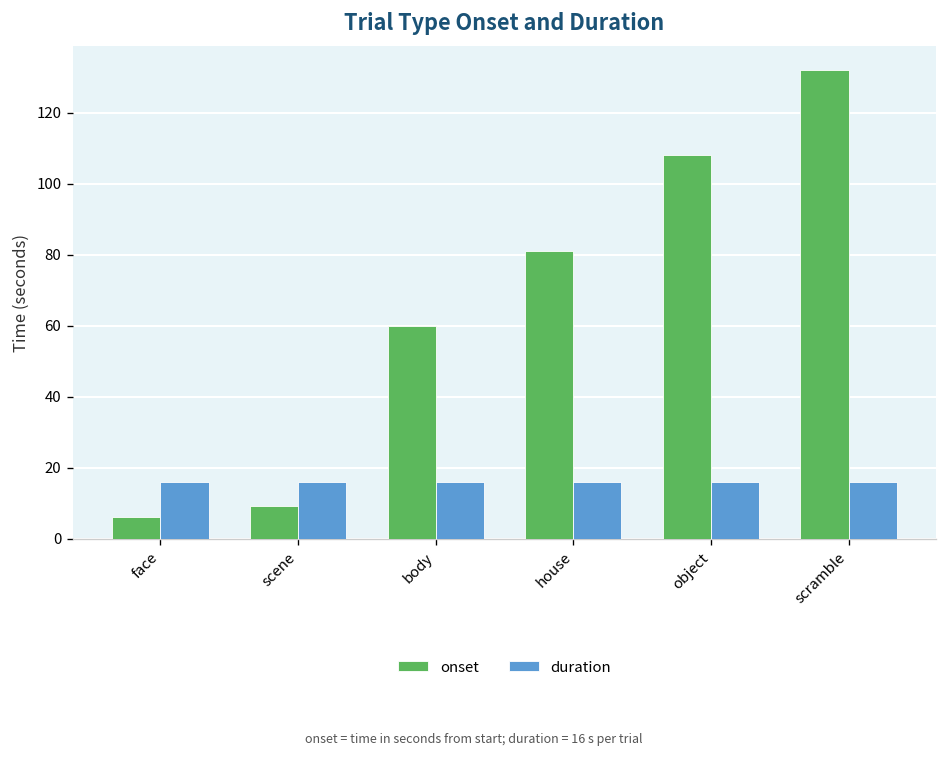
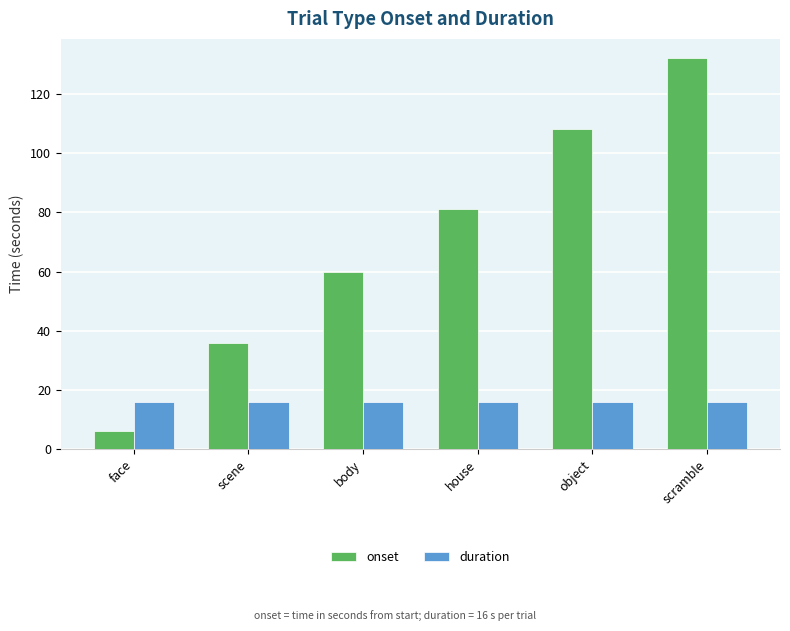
  {
    "onset": {
      "face": 6,
-     "scene": 9,
+     "scene": 36,
      "body": 60,
      "house": 81,
      "object": 108,
      "scramble": 132
    },
    "duration": {
      "face": 16,
      "scene": 16,
      "body": 16,
      "house": 16,
      "object": 16,
      "scramble": 16
    }
  }
